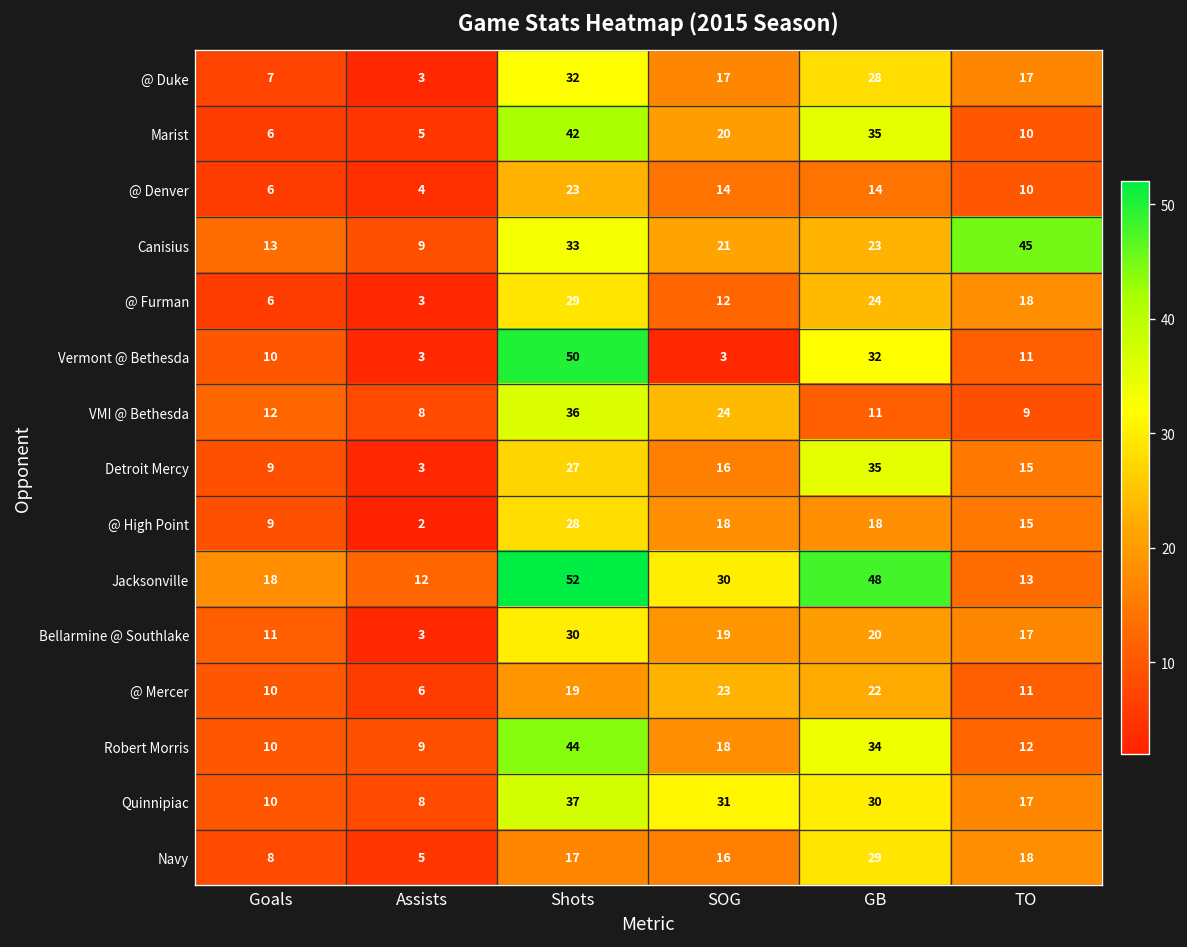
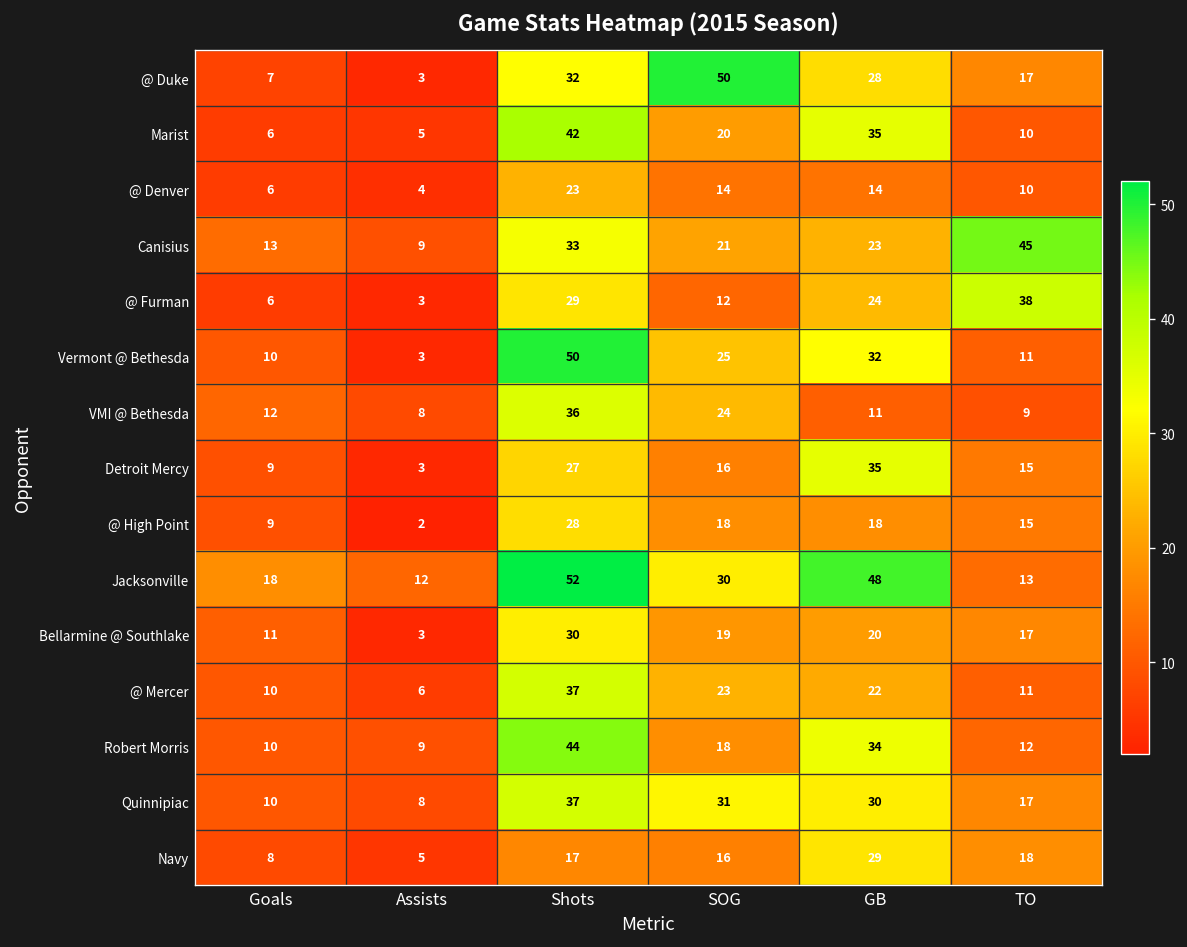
  {
    "@ Duke": {
      "Goals": 7,
      "Assists": 3,
      "Shots": 32,
-     "SOG": 17,
+     "SOG": 50,
      "GB": 28,
      "TO": 17
    },
    "Marist": {
      "Goals": 6,
      "Assists": 5,
      "Shots": 42,
      "SOG": 20,
      "GB": 35,
      "TO": 10
    },
    "@ Denver": {
      "Goals": 6,
      "Assists": 4,
      "Shots": 23,
      "SOG": 14,
      "GB": 14,
      "TO": 10
    },
    "Canisius": {
      "Goals": 13,
      "Assists": 9,
      "Shots": 33,
      "SOG": 21,
      "GB": 23,
      "TO": 45
    },
    "@ Furman": {
      "Goals": 6,
      "Assists": 3,
      "Shots": 29,
      "SOG": 12,
      "GB": 24,
-     "TO": 18
+     "TO": 38
    },
    "Vermont @ Bethesda": {
      "Goals": 10,
      "Assists": 3,
      "Shots": 50,
-     "SOG": 3,
+     "SOG": 25,
      "GB": 32,
      "TO": 11
    },
    "VMI @ Bethesda": {
      "Goals": 12,
      "Assists": 8,
      "Shots": 36,
      "SOG": 24,
      "GB": 11,
      "TO": 9
    },
    "Detroit Mercy": {
      "Goals": 9,
      "Assists": 3,
      "Shots": 27,
      "SOG": 16,
      "GB": 35,
      "TO": 15
    },
    "@ High Point": {
      "Goals": 9,
      "Assists": 2,
      "Shots": 28,
      "SOG": 18,
      "GB": 18,
      "TO": 15
    },
    "Jacksonville": {
      "Goals": 18,
      "Assists": 12,
      "Shots": 52,
      "SOG": 30,
      "GB": 48,
      "TO": 13
    },
    "Bellarmine @ Southlake": {
      "Goals": 11,
      "Assists": 3,
      "Shots": 30,
      "SOG": 19,
      "GB": 20,
      "TO": 17
    },
    "@ Mercer": {
      "Goals": 10,
      "Assists": 6,
-     "Shots": 19,
+     "Shots": 37,
      "SOG": 23,
      "GB": 22,
      "TO": 11
    },
    "Robert Morris": {
      "Goals": 10,
      "Assists": 9,
      "Shots": 44,
      "SOG": 18,
      "GB": 34,
      "TO": 12
    },
    "Quinnipiac": {
      "Goals": 10,
      "Assists": 8,
      "Shots": 37,
      "SOG": 31,
      "GB": 30,
      "TO": 17
    },
    "Navy": {
      "Goals": 8,
      "Assists": 5,
      "Shots": 17,
      "SOG": 16,
      "GB": 29,
      "TO": 18
    }
  }
